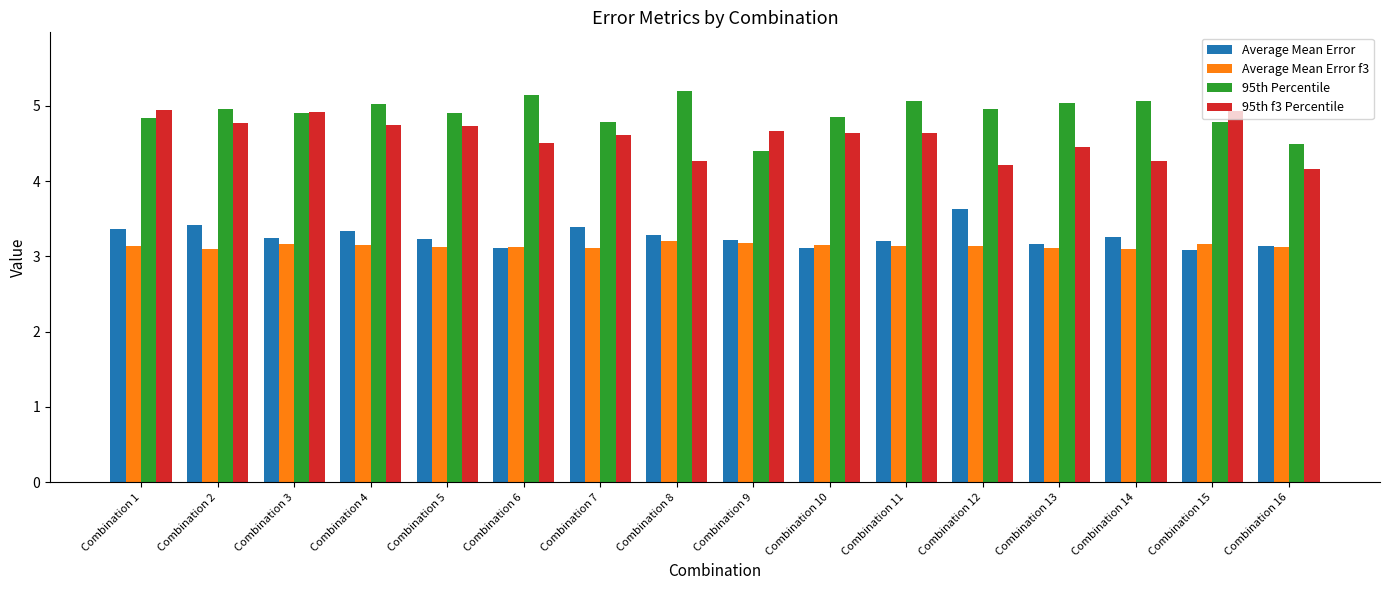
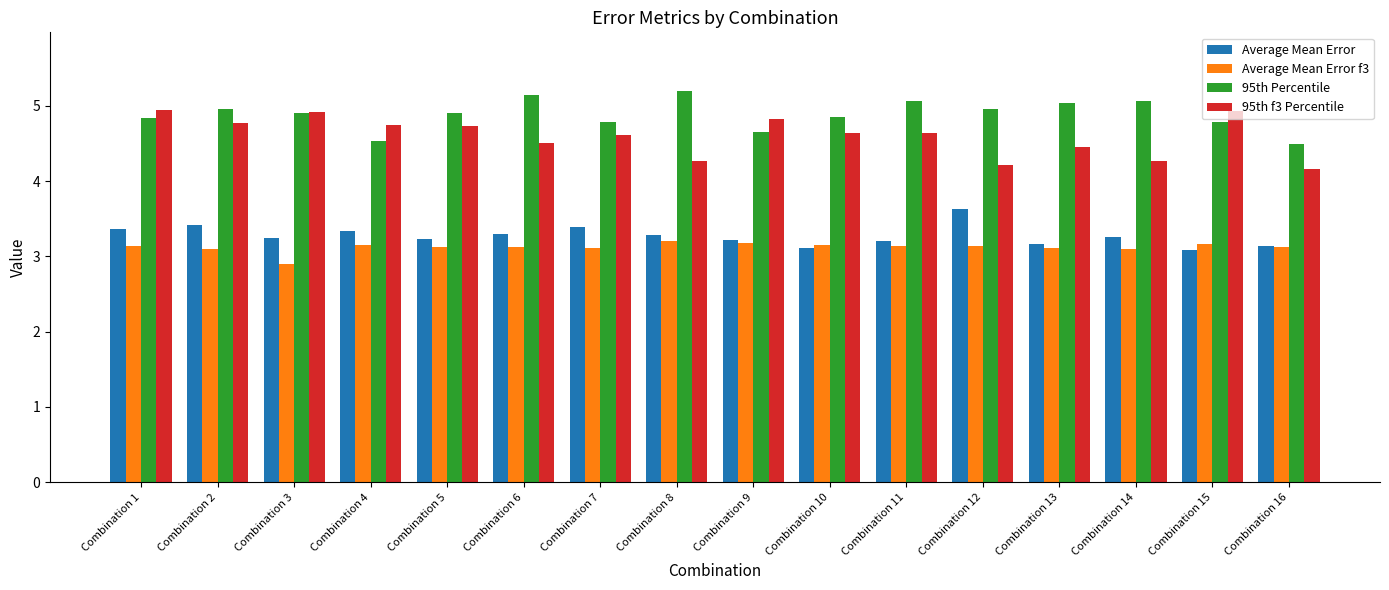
  {
    "Average Mean Error": {
      "Combination 1": 3.4,
      "Combination 2": 3.4,
      "Combination 3": 3.2,
      "Combination 4": 3.3,
      "Combination 5": 3.2,
-     "Combination 6": 3.1,
+     "Combination 6": 3.3,
      "Combination 7": 3.4,
      "Combination 8": 3.3,
      "Combination 9": 3.2,
      "Combination 10": 3.1,
      "Combination 11": 3.2,
      "Combination 12": 3.6,
      "Combination 13": 3.2,
      "Combination 14": 3.3,
      "Combination 15": 3.1,
      "Combination 16": 3.1
    },
    "Average Mean Error f3": {
      "Combination 1": 3.1,
      "Combination 2": 3.1,
-     "Combination 3": 3.2,
+     "Combination 3": 2.9,
      "Combination 4": 3.1,
      "Combination 5": 3.1,
      "Combination 6": 3.1,
      "Combination 7": 3.1,
      "Combination 8": 3.2,
      "Combination 9": 3.2,
      "Combination 10": 3.1,
      "Combination 11": 3.1,
      "Combination 12": 3.1,
      "Combination 13": 3.1,
      "Combination 14": 3.1,
      "Combination 15": 3.2,
      "Combination 16": 3.1
    },
    "95th Percentile": {
      "Combination 1": 4.8,
      "Combination 2": 5.0,
      "Combination 3": 4.9,
-     "Combination 4": 5.0,
+     "Combination 4": 4.5,
      "Combination 5": 4.9,
      "Combination 6": 5.1,
      "Combination 7": 4.8,
      "Combination 8": 5.2,
-     "Combination 9": 4.4,
+     "Combination 9": 4.6,
      "Combination 10": 4.8,
      "Combination 11": 5.1,
      "Combination 12": 5.0,
      "Combination 13": 5.0,
      "Combination 14": 5.1,
      "Combination 15": 4.8,
      "Combination 16": 4.5
    },
    "95th f3 Percentile": {
      "Combination 1": 4.9,
      "Combination 2": 4.8,
      "Combination 3": 4.9,
      "Combination 4": 4.7,
      "Combination 5": 4.7,
      "Combination 6": 4.5,
      "Combination 7": 4.6,
      "Combination 8": 4.3,
-     "Combination 9": 4.7,
+     "Combination 9": 4.8,
      "Combination 10": 4.6,
      "Combination 11": 4.6,
      "Combination 12": 4.2,
      "Combination 13": 4.5,
      "Combination 14": 4.3,
      "Combination 16": 4.2
    }
  }
